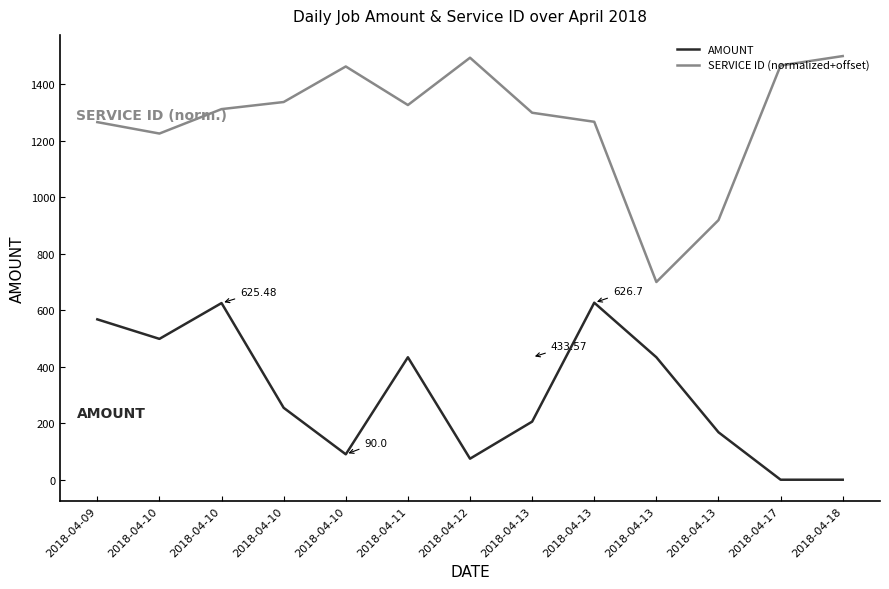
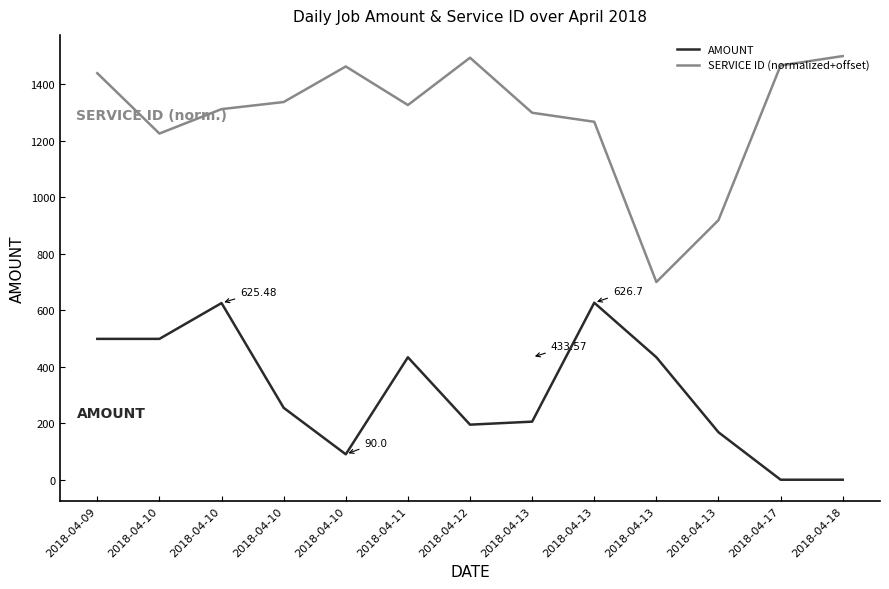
  {
    "AMOUNT": {
-     "2018-04-09": 570,
+     "2018-04-09": 500,
      "2018-04-11": 430,
-     "2018-04-12": 70,
+     "2018-04-12": 190,
      "2018-04-17": 0,
      "2018-04-18": 0
    },
    "SERVICE ID (normalized+offset)": {
-     "2018-04-09": 1270,
+     "2018-04-09": 1440,
      "2018-04-11": 1330,
      "2018-04-12": 1490,
      "2018-04-17": 1470,
      "2018-04-18": 1500
    }
  }
